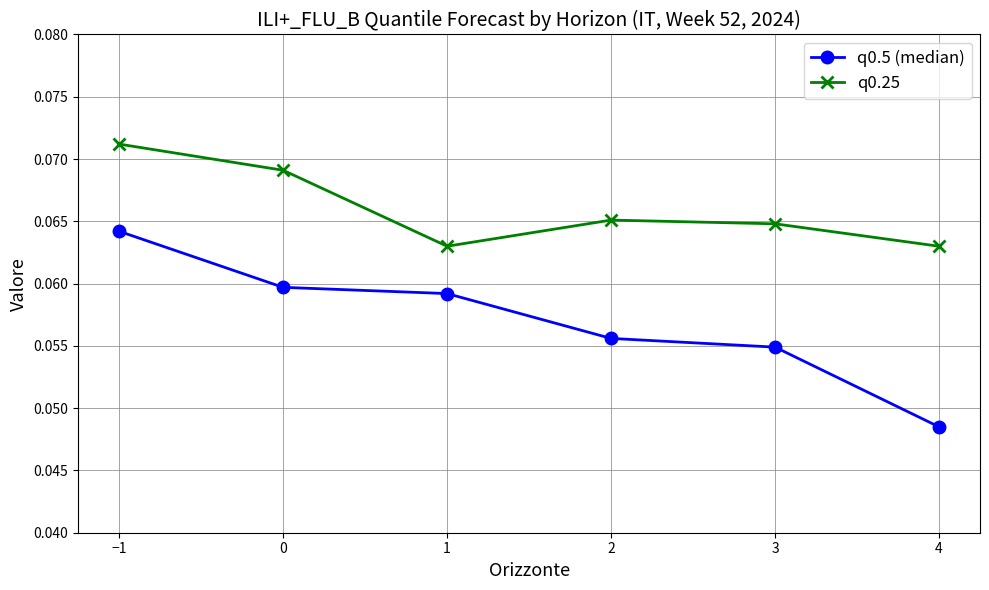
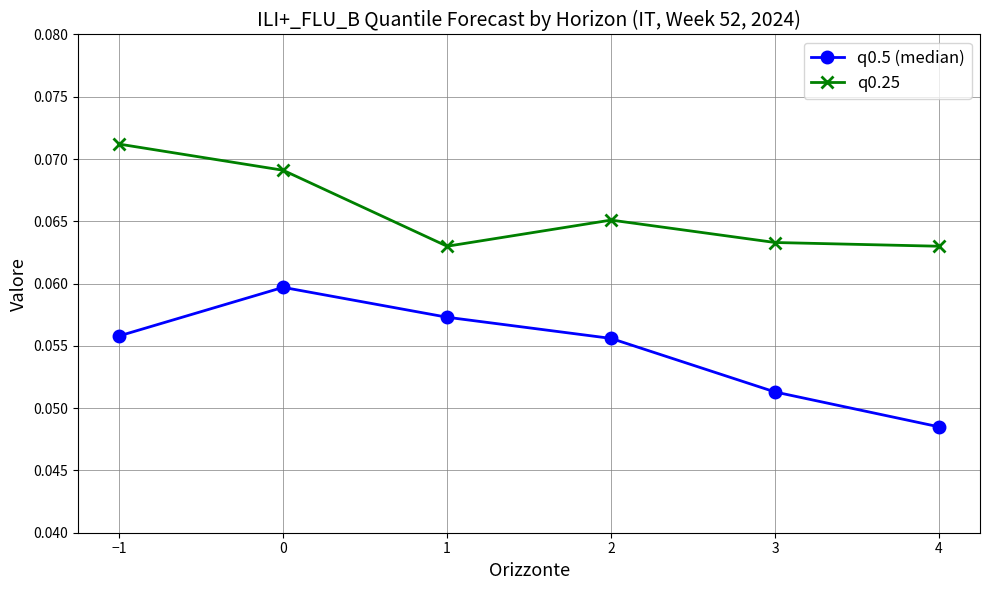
  {
    "q0.5 (median)": {
-     "−1": 0.0642,
+     "−1": 0.0558,
      "0": 0.0597,
-     "1": 0.0592,
+     "1": 0.0573,
      "2": 0.0556,
-     "3": 0.0549,
+     "3": 0.0513,
      "4": 0.0485
    },
    "q0.25": {
      "−1": 0.0712,
      "0": 0.0691,
      "1": 0.0630,
      "2": 0.0651,
-     "3": 0.0648,
+     "3": 0.0633,
      "4": 0.0630
    }
  }
